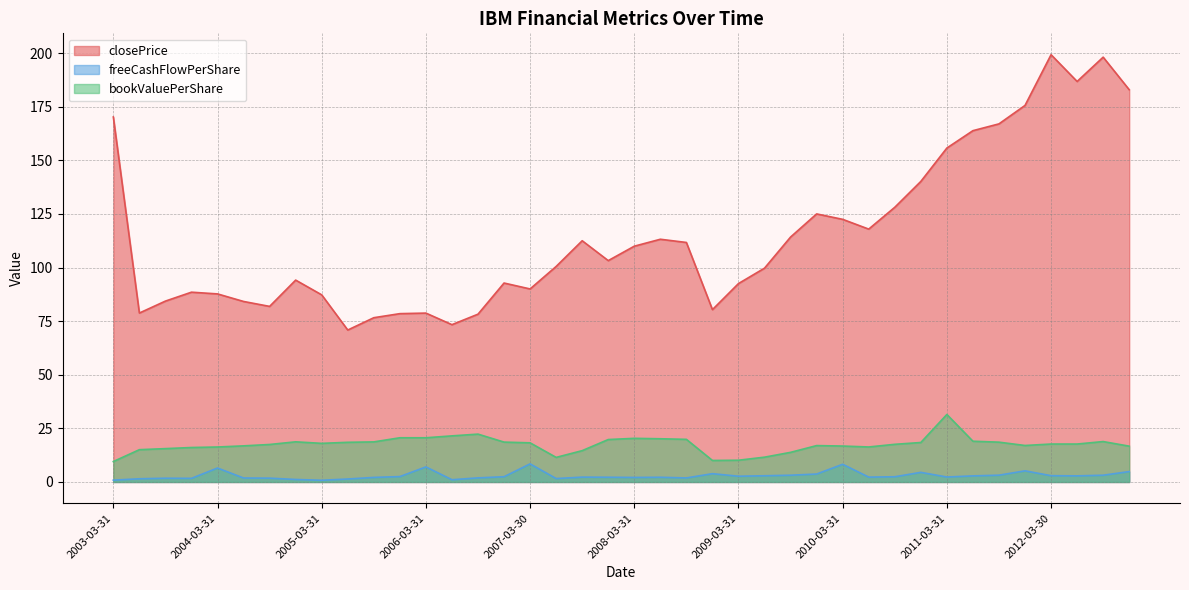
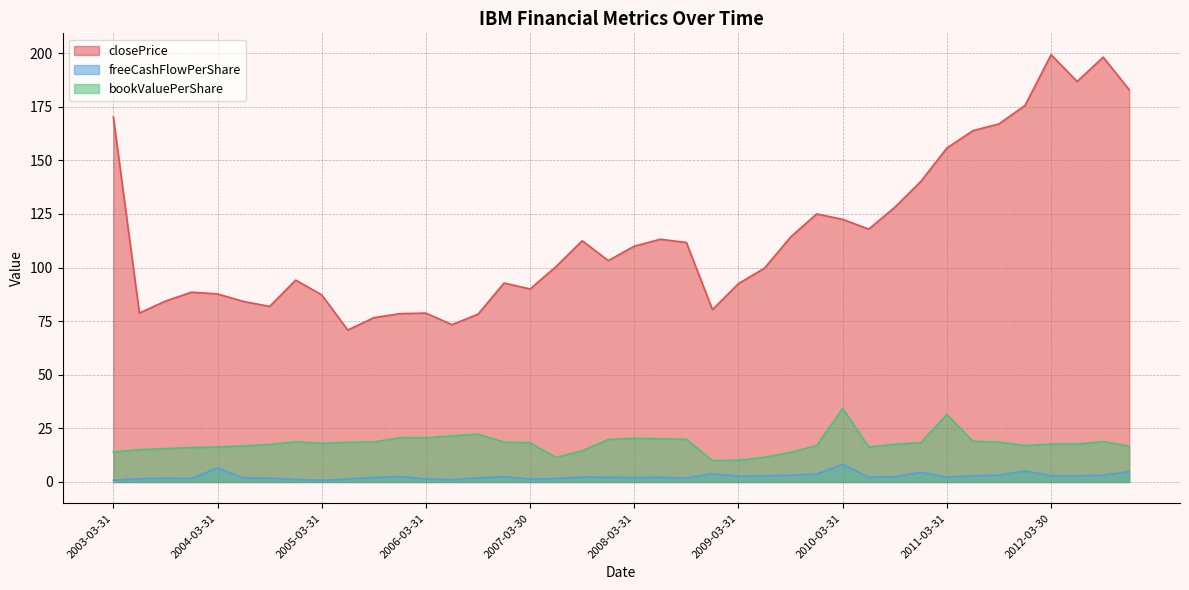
  {
    "closePrice": {
      "2003-03-31": 170,
      "2004-03-31": 88,
      "2005-03-31": 87,
      "2006-03-31": 79,
      "2007-03-30": 90,
      "2008-03-31": 110,
      "2009-03-31": 93,
      "2010-03-31": 123,
      "2011-03-31": 156,
      "2012-03-30": 199
    },
    "freeCashFlowPerShare": {
      "2003-03-31": 1,
      "2004-03-31": 7,
      "2005-03-31": 1,
-     "2006-03-31": 7,
-     "2007-03-30": 8,
+     "2006-03-31": 1,
+     "2007-03-30": 1,
      "2008-03-31": 2,
      "2009-03-31": 3,
      "2010-03-31": 8,
      "2011-03-31": 2,
      "2012-03-30": 3
    },
    "bookValuePerShare": {
-     "2003-03-31": 10,
+     "2003-03-31": 14,
      "2004-03-31": 16,
      "2005-03-31": 18,
      "2006-03-31": 21,
      "2007-03-30": 18,
      "2008-03-31": 20,
      "2009-03-31": 10,
-     "2010-03-31": 17,
+     "2010-03-31": 34,
      "2011-03-31": 31,
      "2012-03-30": 18
    }
  }
